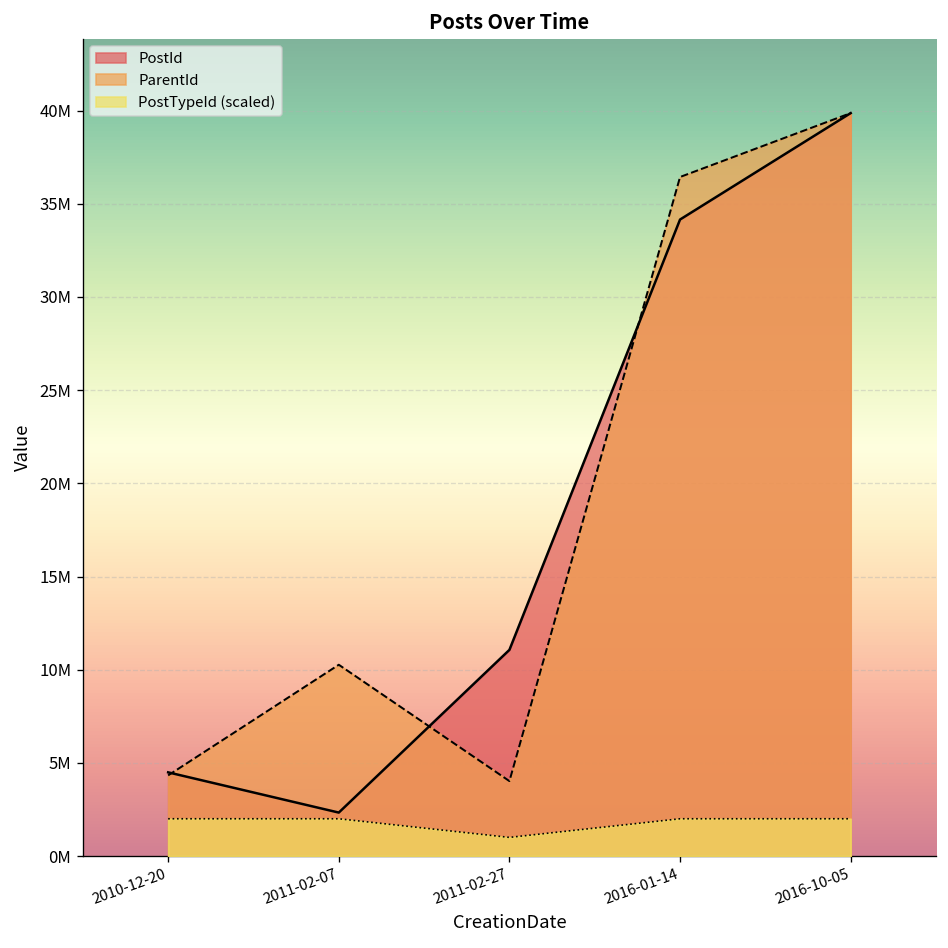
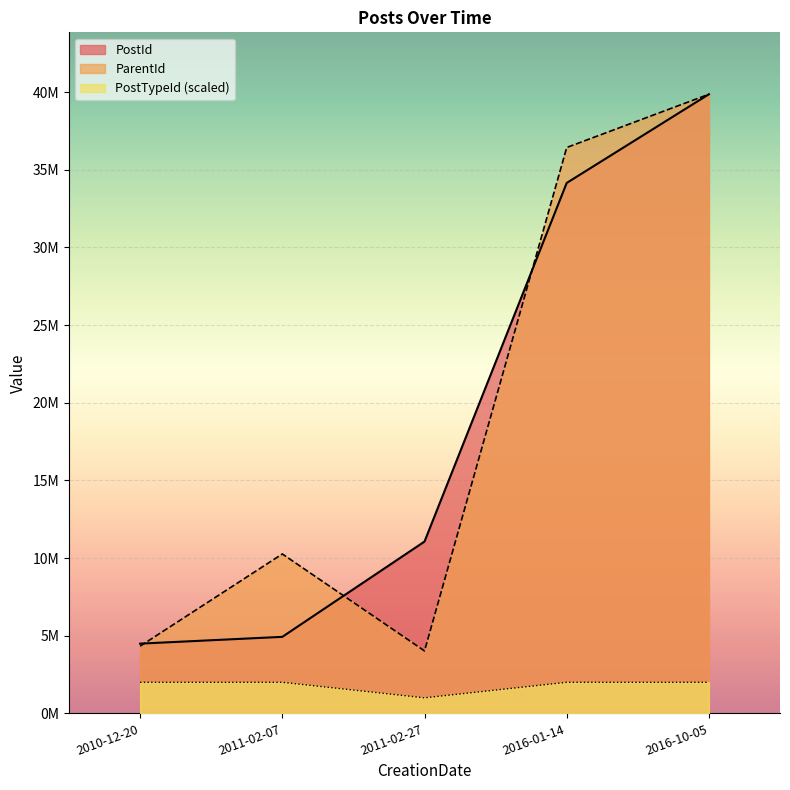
  {
    "PostId": {
      "2010-12-20": 4500000,
-     "2011-02-07": 2300000,
+     "2011-02-07": 4900000,
      "2011-02-27": 11100000,
      "2016-01-14": 34200000
    },
    "ParentId": {
      "2010-12-20": 4300000,
      "2011-02-07": 10300000,
      "2011-02-27": 4000000,
      "2016-01-14": 36400000
    },
    "PostTypeId (scaled)": {
      "2010-12-20": 2000000,
      "2011-02-07": 2000000,
      "2011-02-27": 1000000,
      "2016-01-14": 2000000,
      "2016-10-05": 2000000
    }
  }
